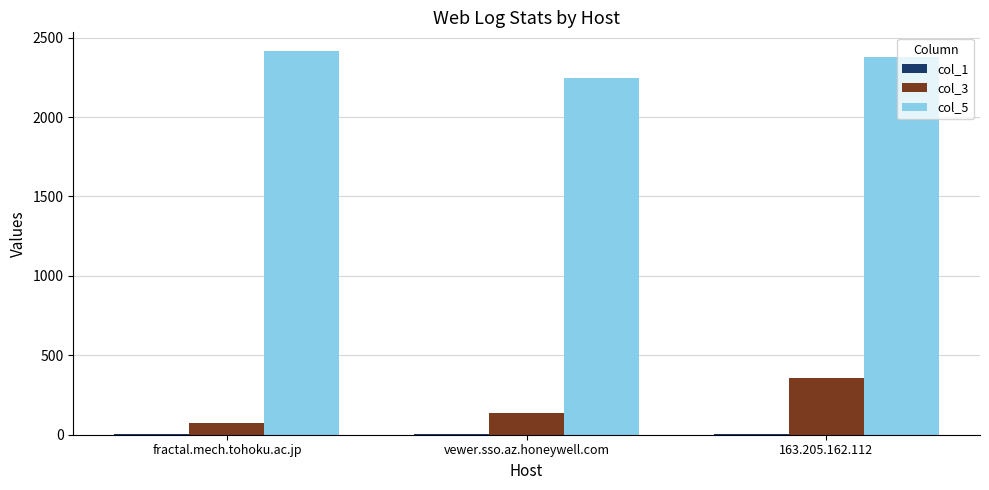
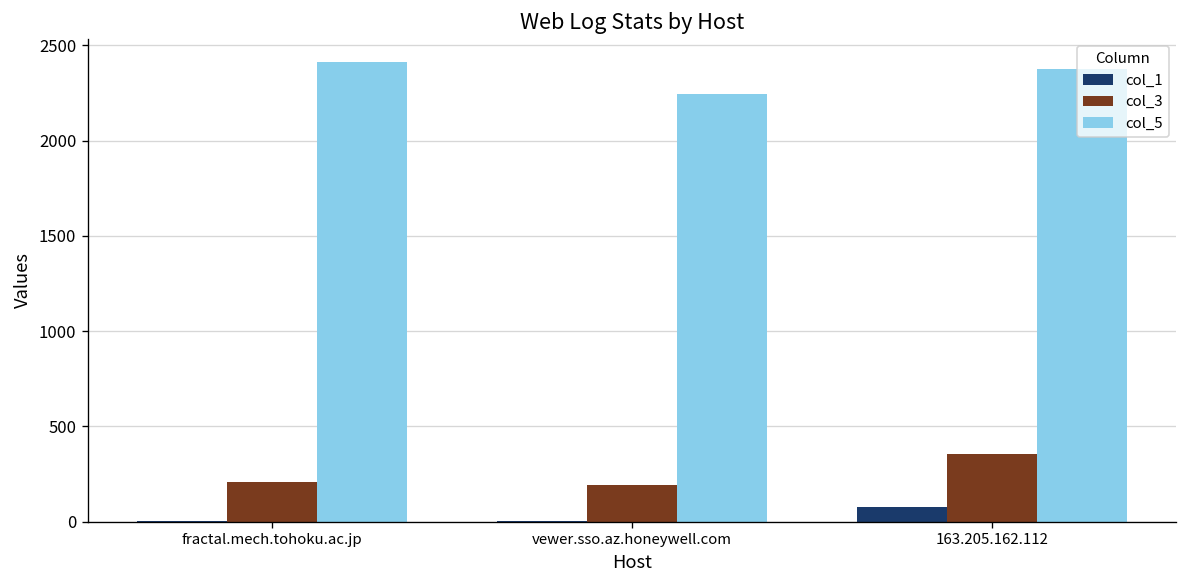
  {
    "col_1": {
-     "163.205.162.112": 10
+     "163.205.162.112": 80
    },
    "col_3": {
-     "fractal.mech.tohoku.ac.jp": 80,
-     "vewer.sso.az.honeywell.com": 140,
+     "fractal.mech.tohoku.ac.jp": 210,
+     "vewer.sso.az.honeywell.com": 190,
      "163.205.162.112": 360
    },
    "col_5": {
      "fractal.mech.tohoku.ac.jp": 2410,
      "vewer.sso.az.honeywell.com": 2240
    }
  }
